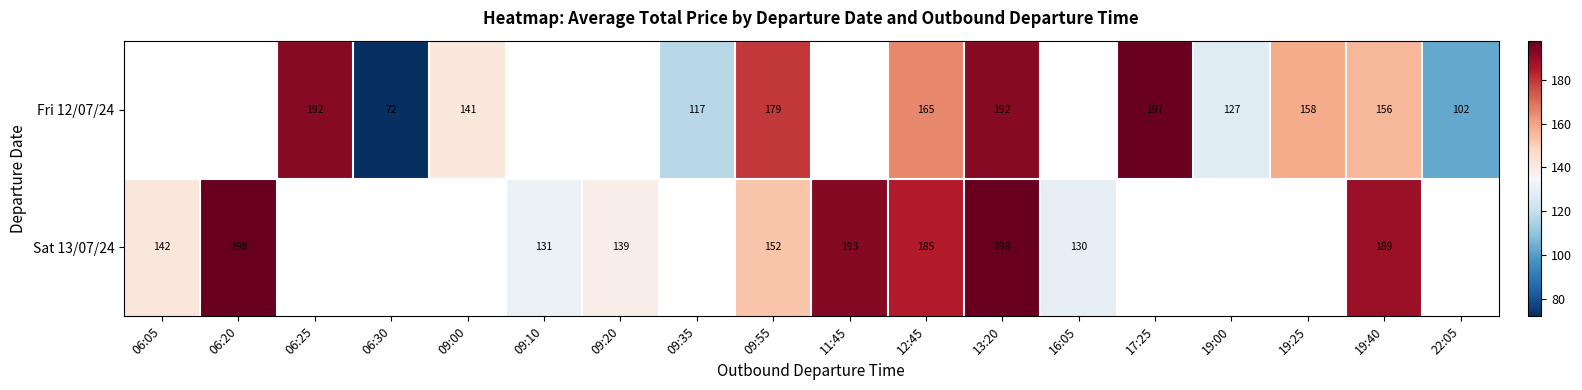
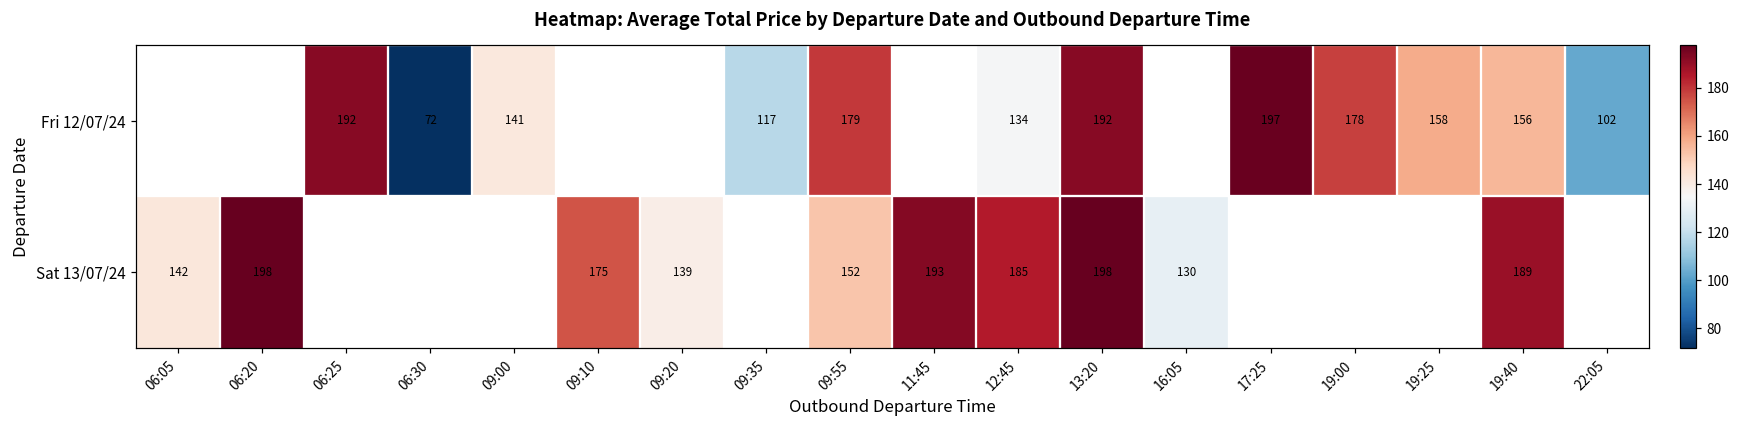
  {
    "Fri 12/07/24": {
      "06:25": 192,
      "06:30": 72,
      "09:00": 141,
      "09:35": 117,
      "09:55": 179,
-     "12:45": 165,
+     "12:45": 134,
      "13:20": 192,
      "17:25": 197,
-     "19:00": 127,
+     "19:00": 178,
      "19:25": 158,
      "19:40": 156,
      "22:05": 102
    },
    "Sat 13/07/24": {
      "06:05": 142,
      "06:20": 198,
-     "09:10": 131,
+     "09:10": 175,
      "09:20": 139,
      "09:55": 152,
      "11:45": 193,
      "12:45": 185,
      "13:20": 198,
      "16:05": 130,
      "19:40": 189
    }
  }
